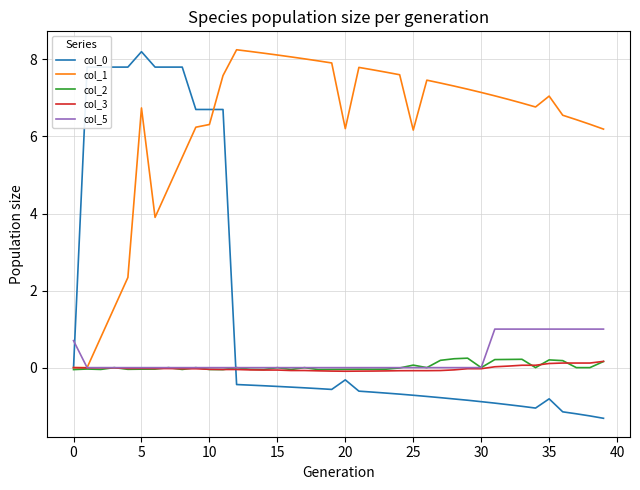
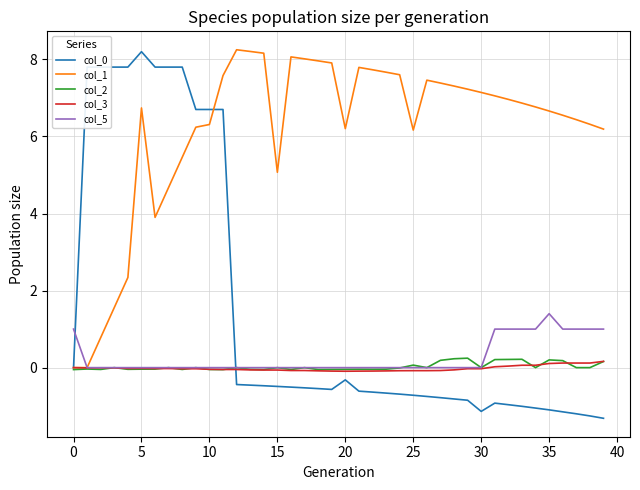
  {
    "col_0": {
      "5": 8.2,
      "10": 6.7,
      "15": -0.5,
      "20": -0.3,
      "25": -0.7,
-     "30": -0.9,
-     "35": -0.8
+     "30": -1.1,
+     "35": -1.1
    },
    "col_1": {
      "5": 6.7,
      "10": 6.3,
-     "15": 8.1,
+     "15": 5.1,
      "20": 6.2,
      "25": 6.2,
      "30": 7.1,
-     "35": 7.0
+     "35": 6.7
    },
    "col_2": {
      "35": 0.2
    },
    "col_3": {
      "25": -0.1,
      "35": 0.1
    },
    "col_5": {
-     "0": 0.7,
-     "35": 1.0
+     "0": 1.0,
+     "35": 1.4
    }
  }
